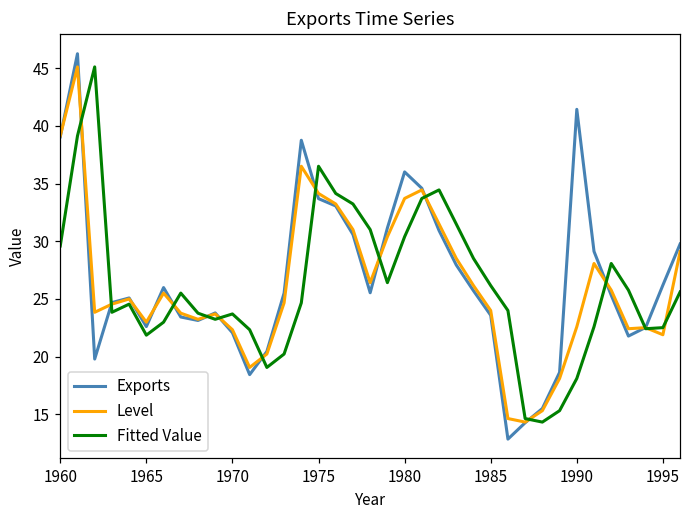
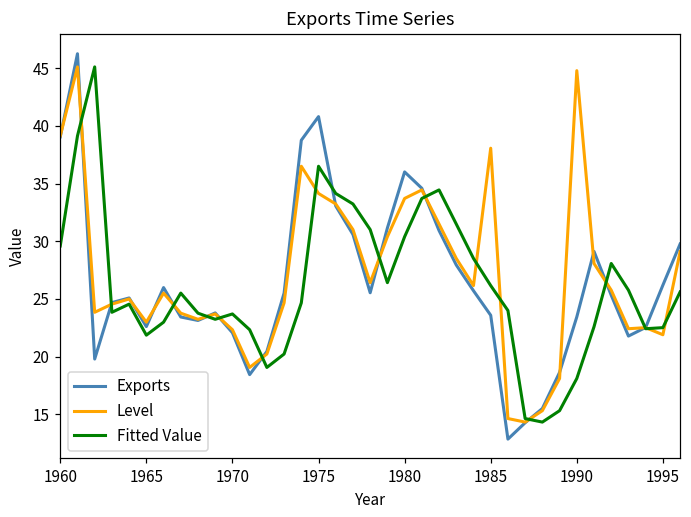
  {
    "Exports": {
      "1965": 22.6,
      "1970": 22.1,
-     "1975": 33.7,
+     "1975": 40.8,
      "1980": 36.0,
      "1985": 23.6,
-     "1990": 41.4,
+     "1990": 23.4,
      "1995": 26.2
    },
    "Level": {
      "1965": 23.0,
      "1970": 22.3,
      "1975": 34.1,
      "1980": 33.7,
-     "1985": 24.0,
-     "1990": 22.6,
+     "1985": 38.1,
+     "1990": 44.8,
      "1995": 21.9
    },
    "Fitted Value": {
      "1960": 29.6,
      "1965": 21.9,
      "1970": 23.7,
      "1975": 36.5,
      "1980": 30.4,
      "1985": 26.2,
      "1990": 18.1,
      "1995": 22.5
    }
  }
